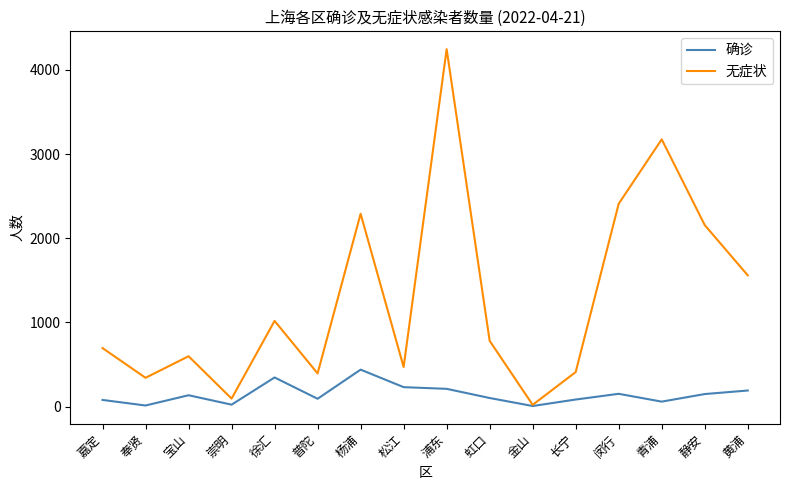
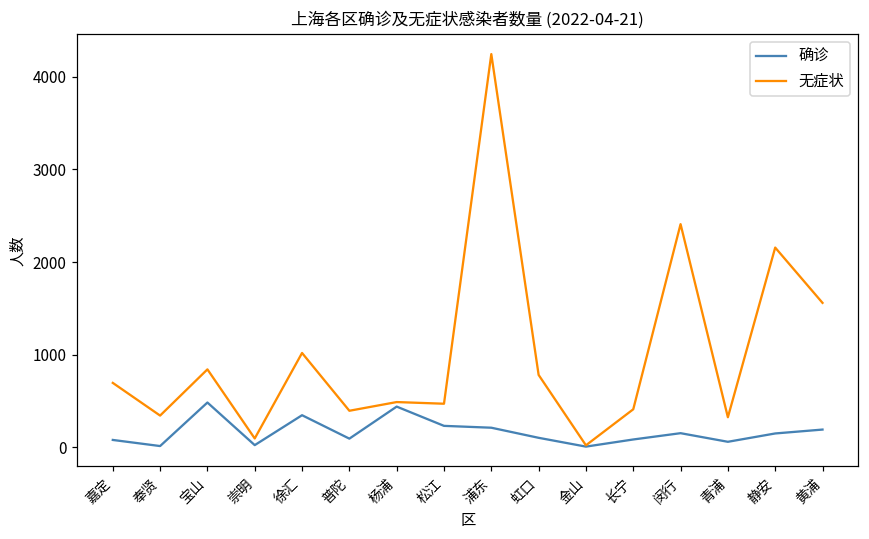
  {
    "确诊": {
      "嘉定": 100,
      "奉贤": 0,
-     "宝山": 100,
+     "宝山": 500,
      "崇明": 0,
      "徐汇": 300,
      "普陀": 100,
      "杨浦": 400,
      "松江": 200,
      "浦东": 200,
      "虹口": 100,
      "长宁": 100,
      "闵行": 200,
      "青浦": 100,
      "静安": 200,
      "黄浦": 200
    },
    "无症状": {
      "嘉定": 700,
      "奉贤": 300,
-     "宝山": 600,
+     "宝山": 800,
      "崇明": 100,
      "徐汇": 1000,
      "普陀": 400,
-     "杨浦": 2300,
+     "杨浦": 500,
      "松江": 500,
      "浦东": 4200,
      "虹口": 800,
      "长宁": 400,
      "闵行": 2400,
-     "青浦": 3200,
+     "青浦": 300,
      "静安": 2200,
      "黄浦": 1600
    }
  }
